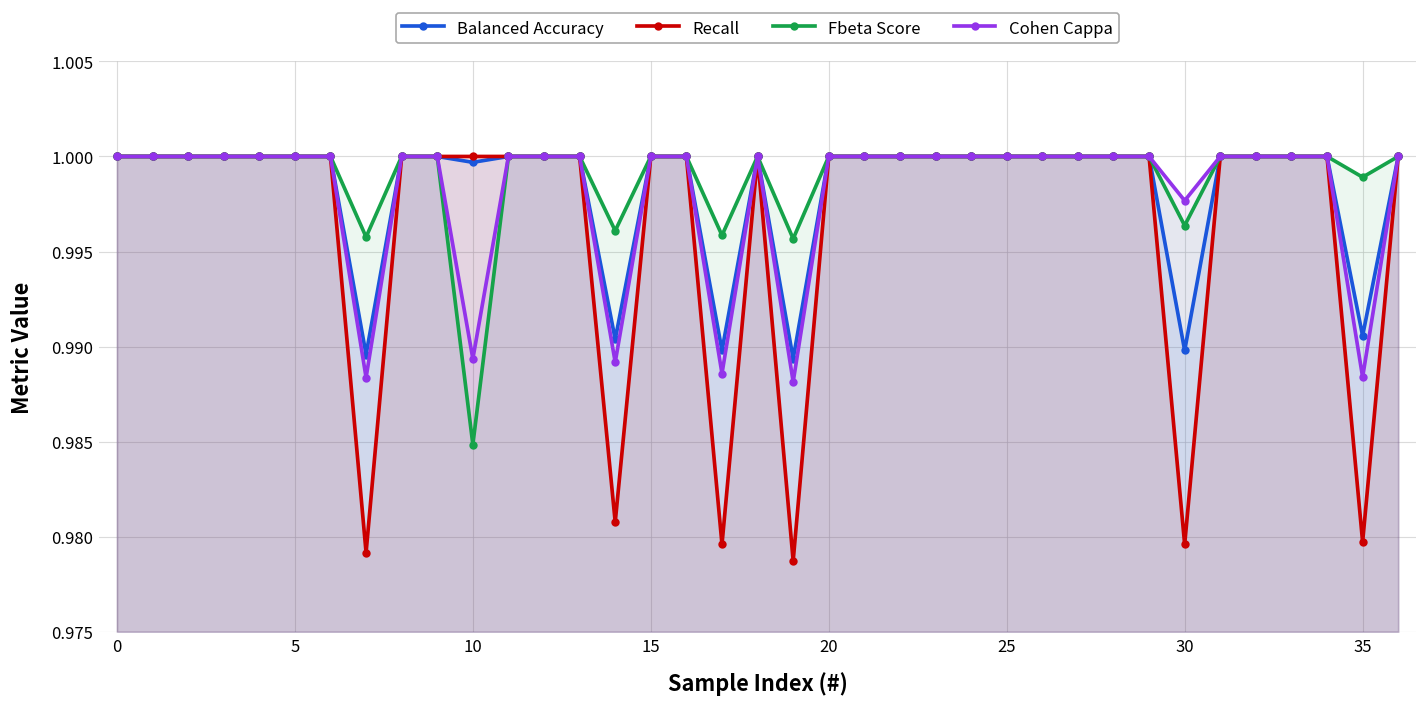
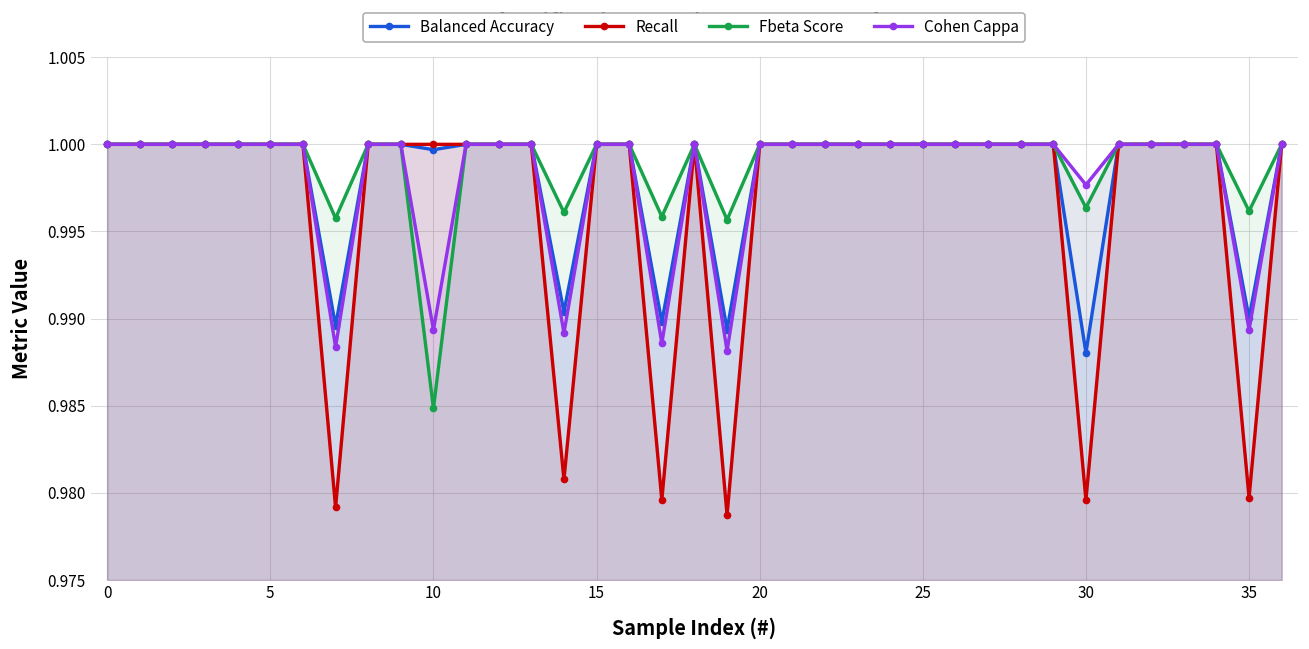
  {
    "Balanced Accuracy": {
      "10": 0.9997,
-     "30": 0.9898,
-     "35": 0.9906
+     "30": 0.9880,
+     "35": 0.9900
    },
    "Recall": {
      "10": 1.0000,
      "30": 0.9796,
      "35": 0.9797
    },
    "Fbeta Score": {
      "10": 0.9848,
      "30": 0.9964,
-     "35": 0.9989
+     "35": 0.9962
    },
    "Cohen Cappa": {
      "10": 0.9894,
      "30": 0.9977,
-     "35": 0.9884
+     "35": 0.9894
    }
  }
